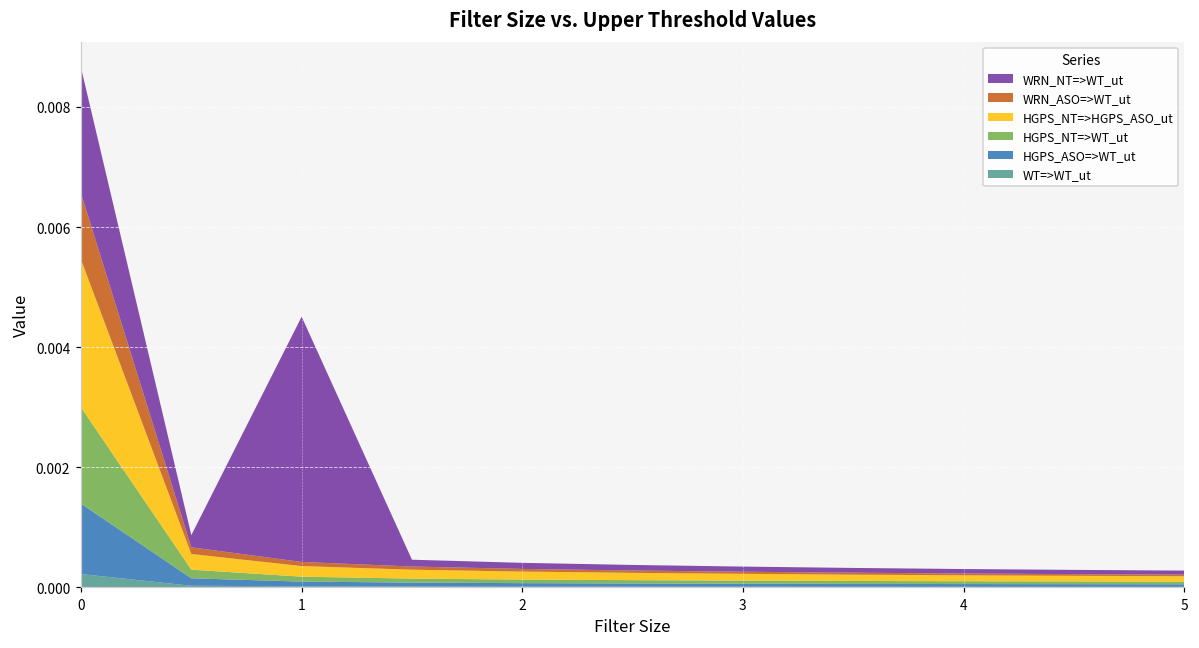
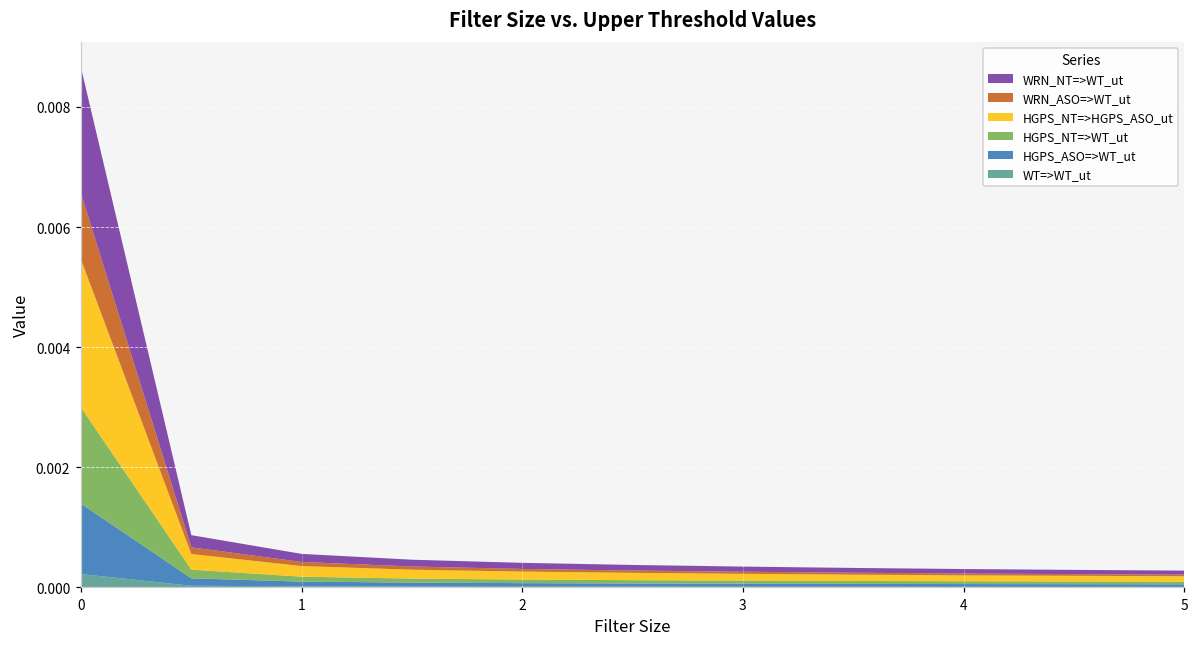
  {
    "WT=>WT_ut": {
      "0": 0.0002
    },
    "HGPS_ASO=>WT_ut": {
      "0": 0.0012,
      "1": 0.0001,
      "2": 0.0001,
      "3": 0.0001
    },
    "HGPS_NT=>WT_ut": {
      "0": 0.0016,
      "1": 0.0001,
      "2": 0.0001,
      "3": 0.0001,
      "4": 0.0000
    },
    "HGPS_NT=>HGPS_ASO_ut": {
      "0": 0.0025,
      "1": 0.0002
    },
    "WRN_ASO=>WT_ut": {
      "0": 0.0011,
      "1": 0.0001
    },
    "WRN_NT=>WT_ut": {
      "0": 0.0021,
-     "1": 0.0041,
+     "1": 0.0001,
      "2": 0.0001,
      "3": 0.0001,
      "4": 0.0001,
      "5": 0.0001
    }
  }
